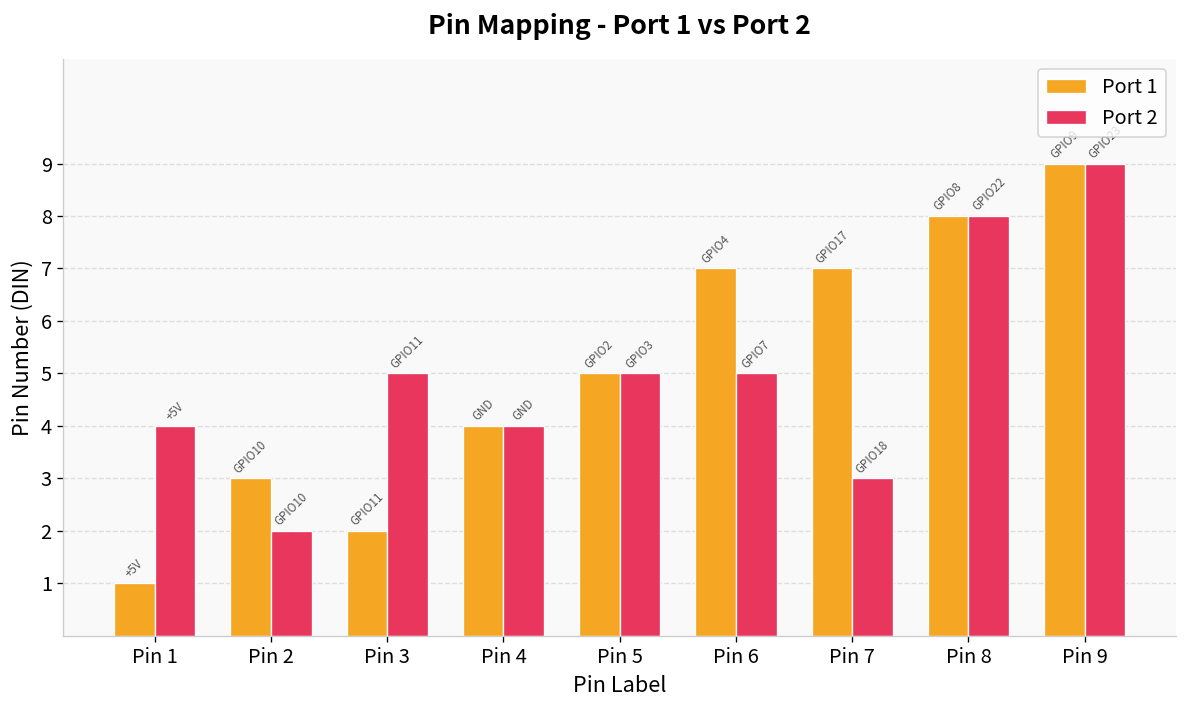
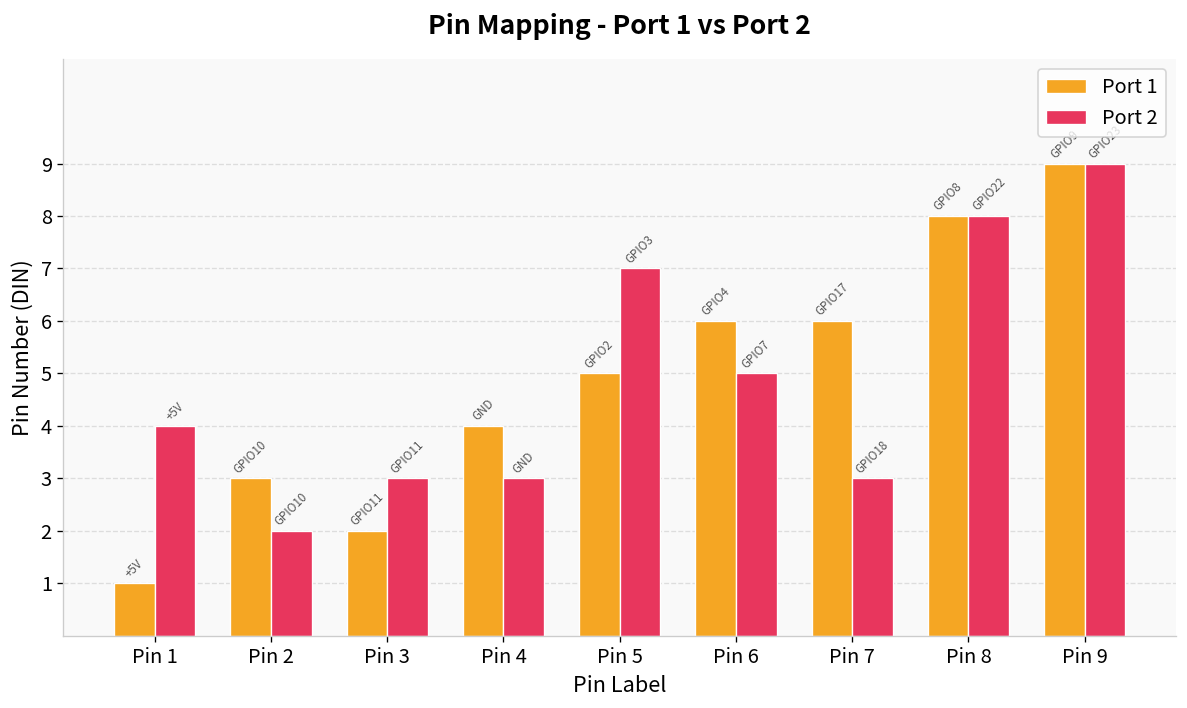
  {
    "Port 1": {
      "Pin 2": 3,
      "Pin 3": 2,
      "Pin 4": 4,
      "Pin 5": 5,
-     "Pin 6": 7,
-     "Pin 7": 7,
+     "Pin 6": 6,
+     "Pin 7": 6,
      "Pin 8": 8,
      "Pin 9": 9
    },
    "Port 2": {
      "Pin 2": 2,
-     "Pin 3": 5,
-     "Pin 4": 4,
-     "Pin 5": 5,
+     "Pin 3": 3,
+     "Pin 4": 3,
+     "Pin 5": 7,
      "Pin 6": 5,
      "Pin 7": 3,
      "Pin 8": 8,
      "Pin 9": 9
    }
  }
